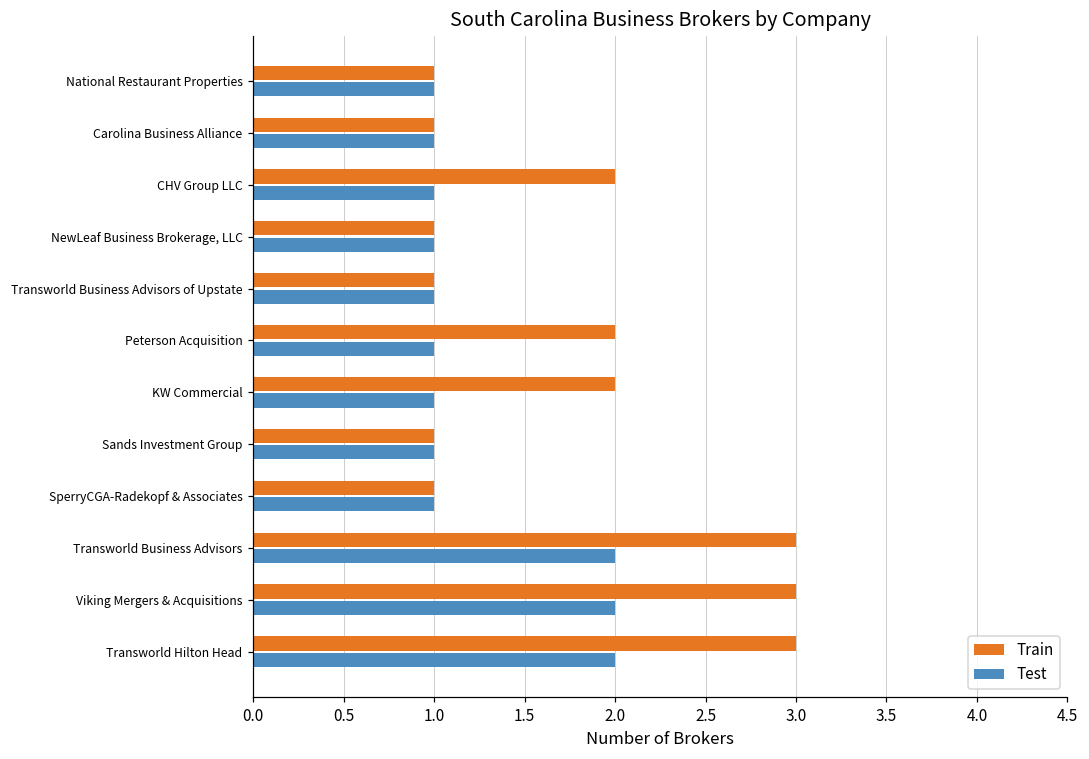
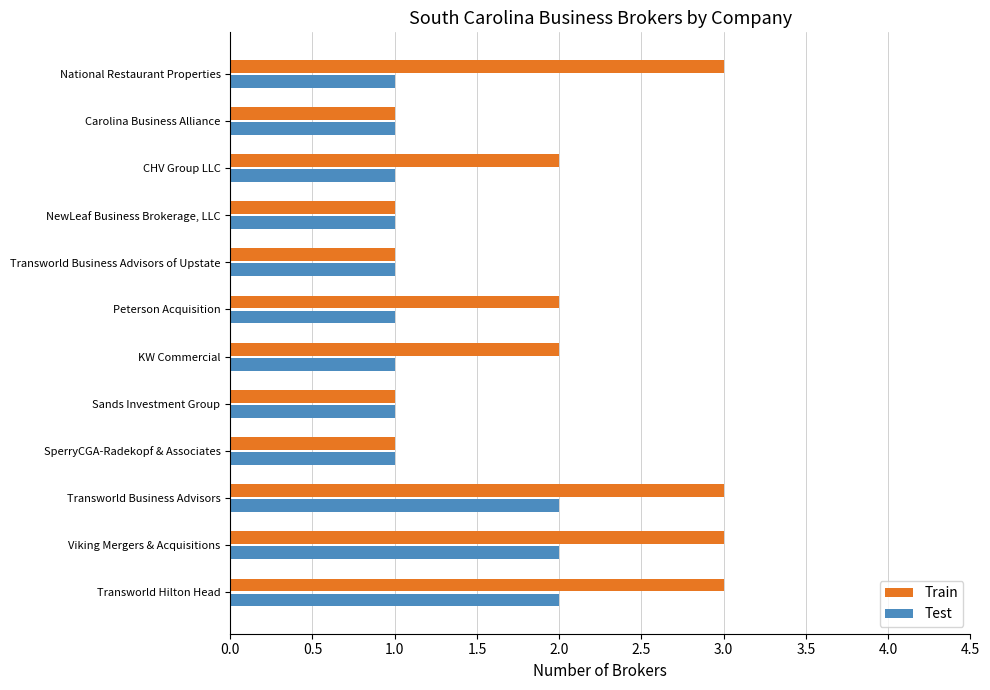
  {
    "Train": {
-     "National Restaurant Properties": 1,
+     "National Restaurant Properties": 3,
      "Carolina Business Alliance": 1,
      "CHV Group LLC": 2,
      "NewLeaf Business Brokerage, LLC": 1,
      "Transworld Business Advisors of Upstate": 1,
      "Peterson Acquisition": 2,
      "KW Commercial": 2,
      "Sands Investment Group": 1,
      "SperryCGA-Radekopf & Associates": 1,
      "Transworld Business Advisors": 3,
      "Viking Mergers & Acquisitions": 3,
      "Transworld Hilton Head": 3
    },
    "Test": {
      "National Restaurant Properties": 1,
      "Carolina Business Alliance": 1,
      "CHV Group LLC": 1,
      "NewLeaf Business Brokerage, LLC": 1,
      "Transworld Business Advisors of Upstate": 1,
      "Peterson Acquisition": 1,
      "KW Commercial": 1,
      "Sands Investment Group": 1,
      "SperryCGA-Radekopf & Associates": 1,
      "Transworld Business Advisors": 2,
      "Viking Mergers & Acquisitions": 2,
      "Transworld Hilton Head": 2
    }
  }
